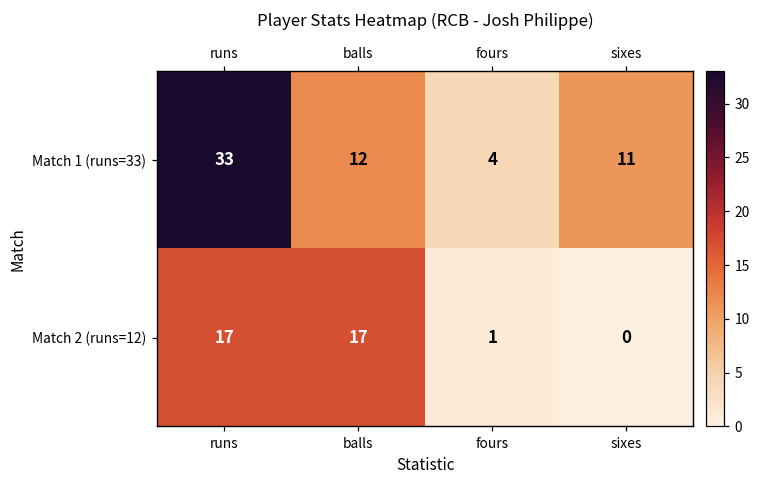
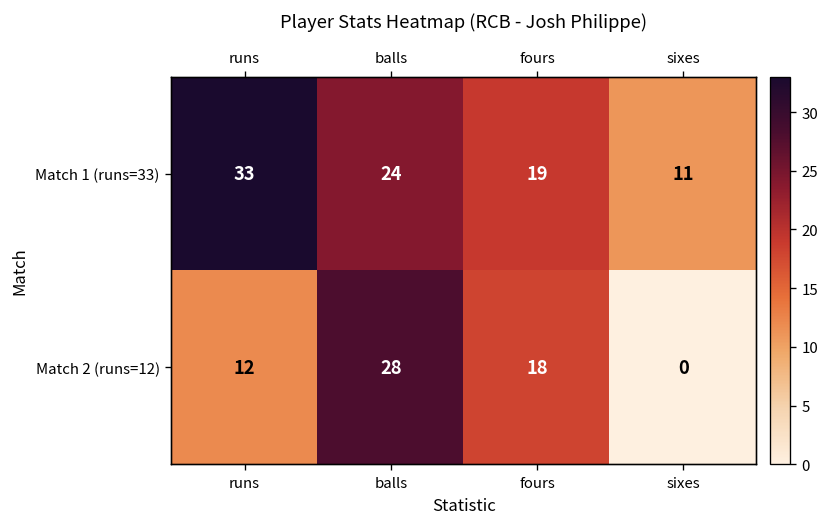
  {
    "Match 1 (runs=33)": {
-     "balls": 12,
-     "fours": 4
+     "balls": 24,
+     "fours": 19
    },
    "Match 2 (runs=12)": {
-     "runs": 17,
-     "balls": 17,
-     "fours": 1
+     "runs": 12,
+     "balls": 28,
+     "fours": 18
    }
  }
